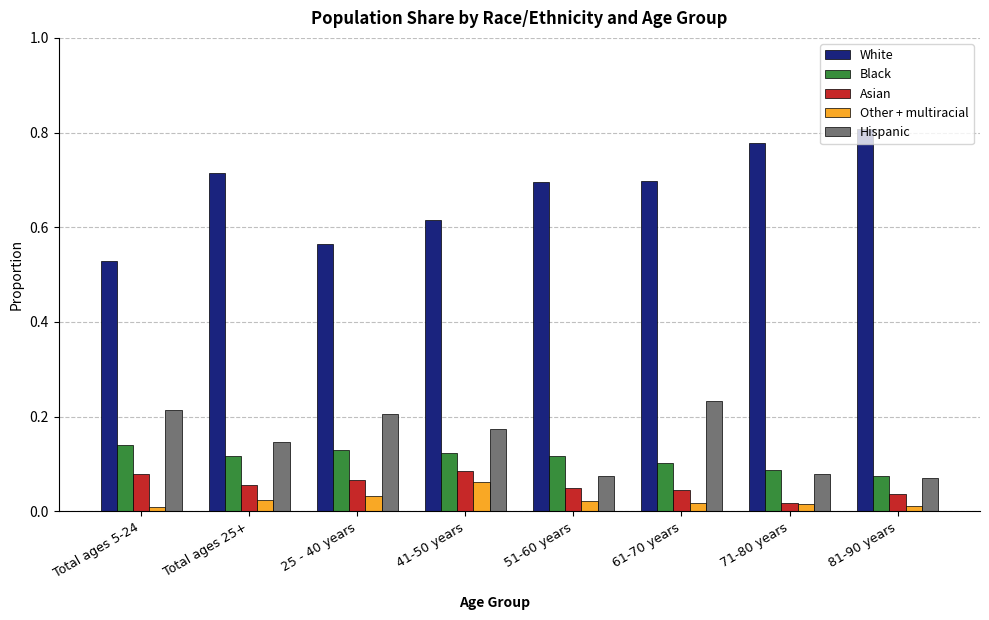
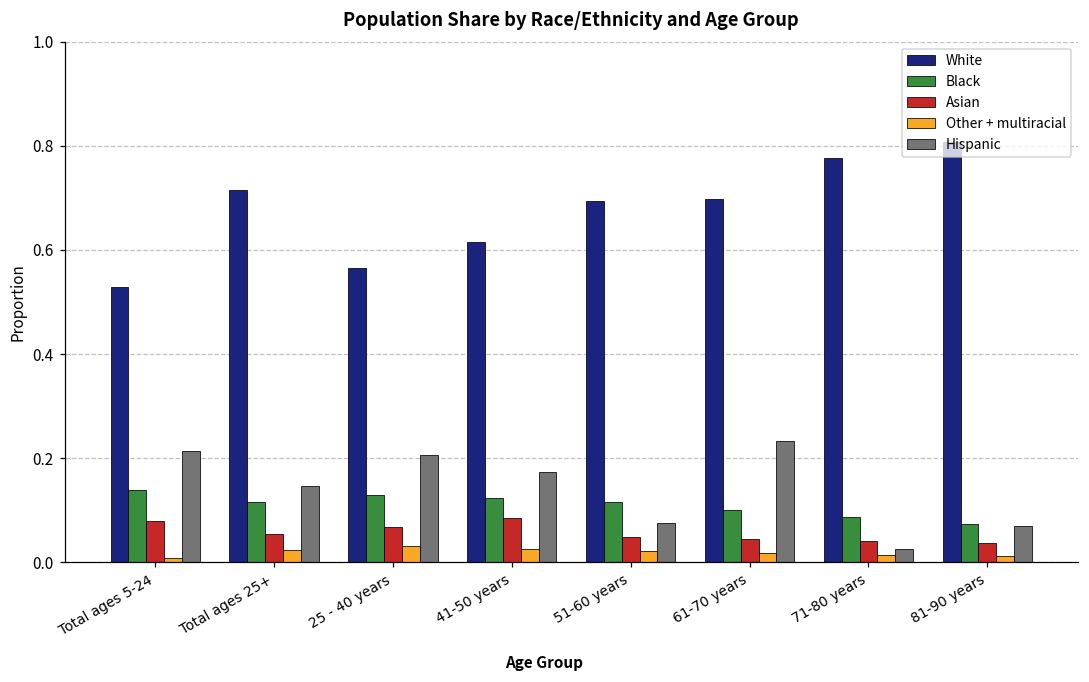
  {
    "White": {
      "Total ages 5-24": 0.53,
      "Total ages 25+": 0.72,
      "25 - 40 years": 0.57,
      "41-50 years": 0.62,
      "51-60 years": 0.69,
      "61-70 years": 0.70,
      "71-80 years": 0.78
    },
    "Black": {
      "Total ages 5-24": 0.14,
      "Total ages 25+": 0.12,
      "25 - 40 years": 0.13,
      "41-50 years": 0.12,
      "51-60 years": 0.12,
      "61-70 years": 0.10,
      "71-80 years": 0.09,
      "81-90 years": 0.07
    },
    "Asian": {
      "Total ages 5-24": 0.08,
      "Total ages 25+": 0.06,
      "25 - 40 years": 0.07,
      "41-50 years": 0.09,
      "51-60 years": 0.05,
      "61-70 years": 0.05,
-     "71-80 years": 0.02,
+     "71-80 years": 0.04,
      "81-90 years": 0.04
    },
    "Other + multiracial": {
      "Total ages 5-24": 0.01,
      "Total ages 25+": 0.02,
      "25 - 40 years": 0.03,
-     "41-50 years": 0.06,
+     "41-50 years": 0.03,
      "51-60 years": 0.02,
      "61-70 years": 0.02,
      "71-80 years": 0.01,
      "81-90 years": 0.01
    },
    "Hispanic": {
      "Total ages 5-24": 0.21,
      "Total ages 25+": 0.15,
      "25 - 40 years": 0.21,
      "41-50 years": 0.17,
      "51-60 years": 0.08,
      "61-70 years": 0.23,
-     "71-80 years": 0.08,
+     "71-80 years": 0.03,
      "81-90 years": 0.07
    }
  }
